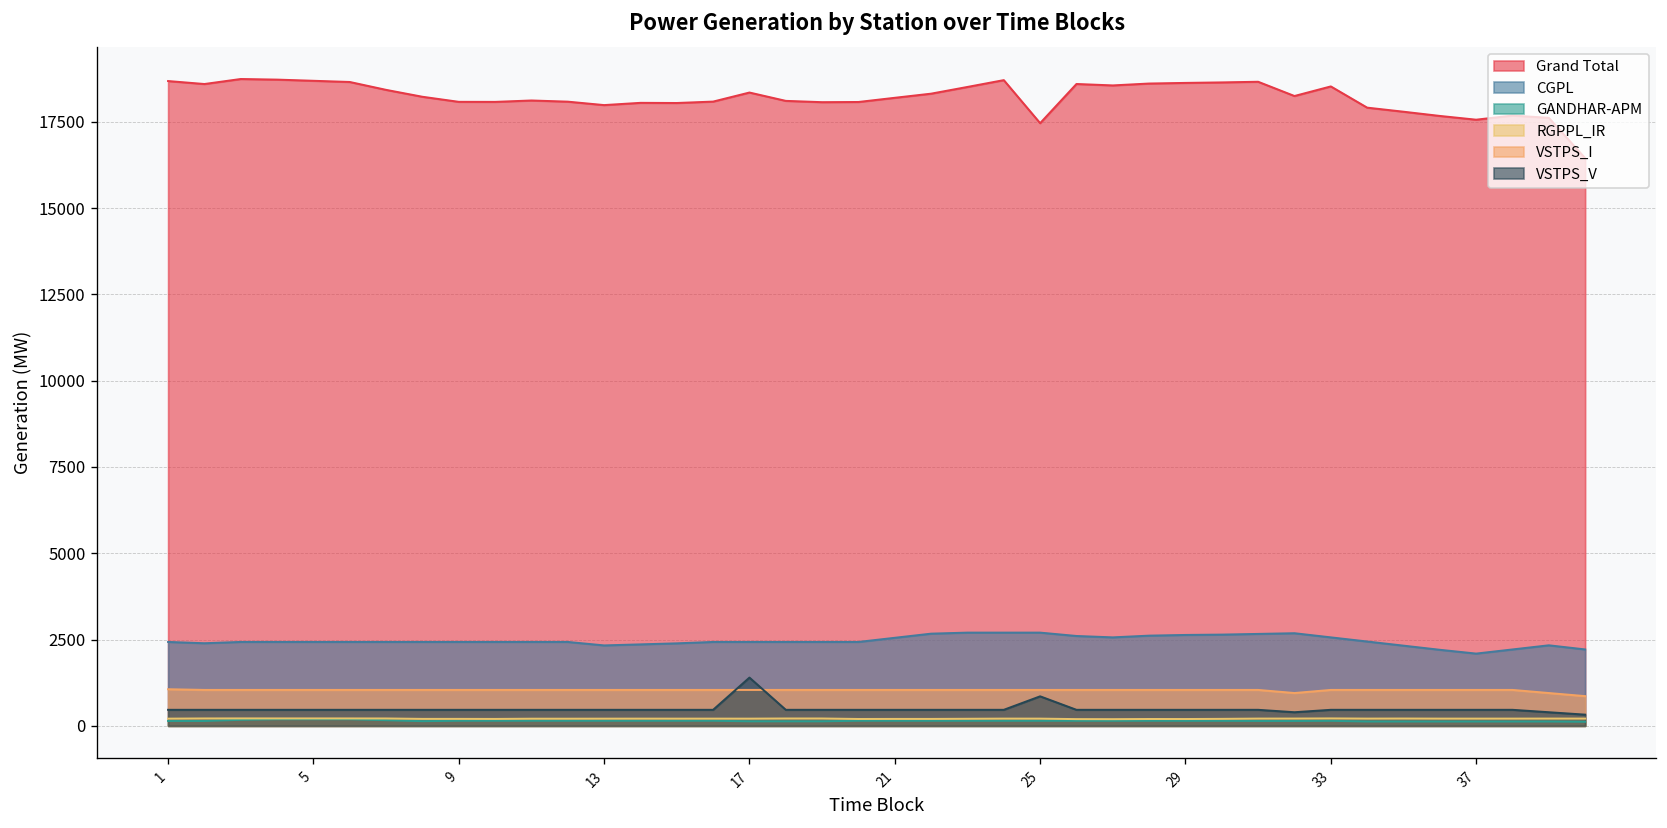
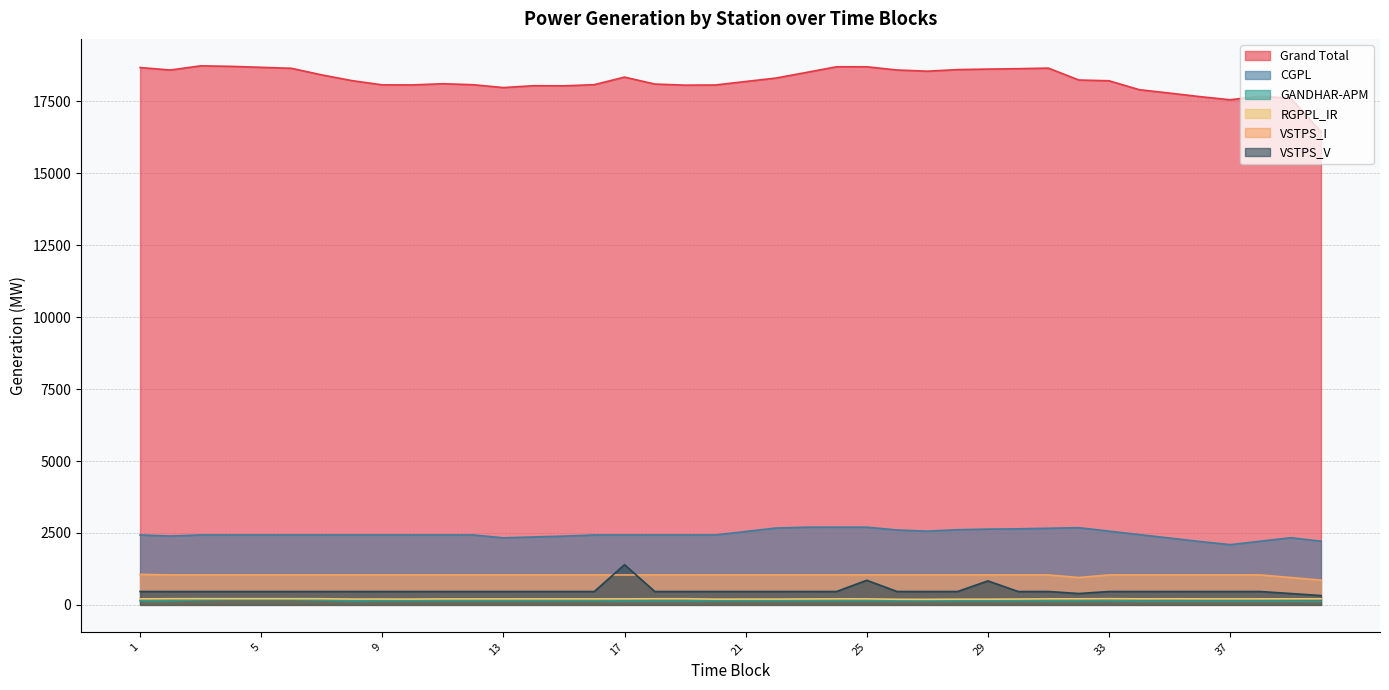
  {
    "Grand Total": {
      "1": 18700,
      "5": 18700,
      "9": 18100,
      "13": 18000,
      "17": 18300,
      "21": 18200,
-     "25": 17500,
+     "25": 18700,
      "29": 18600,
-     "33": 18500,
+     "33": 18200,
      "37": 17600
    },
    "VSTPS_V": {
      "1": 500,
      "5": 500,
      "9": 500,
      "13": 500,
      "17": 1400,
      "21": 500,
      "25": 900,
-     "29": 500,
+     "29": 800,
      "33": 500,
      "37": 500
    }
  }
